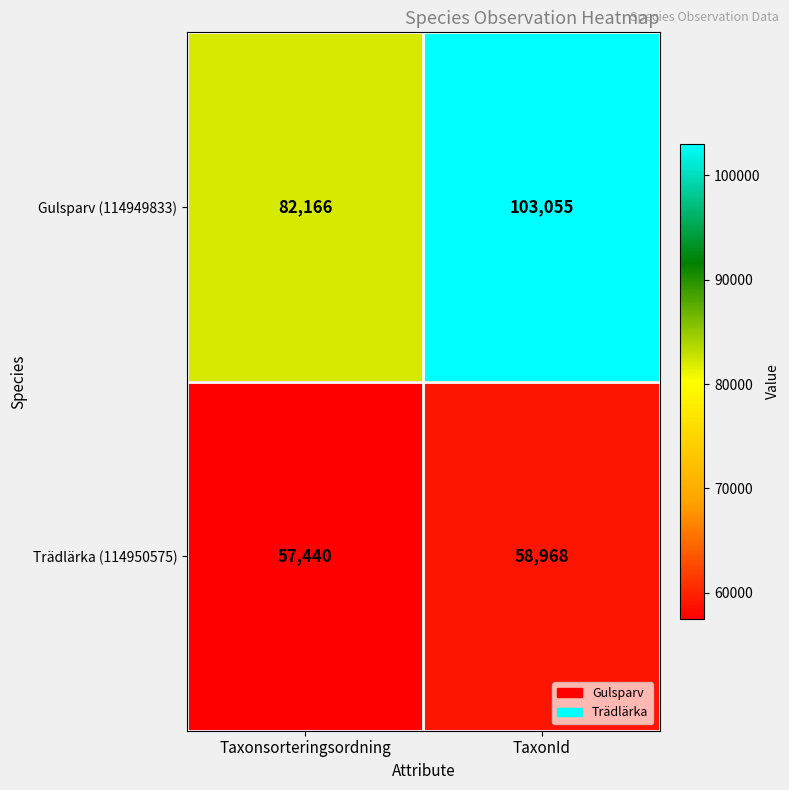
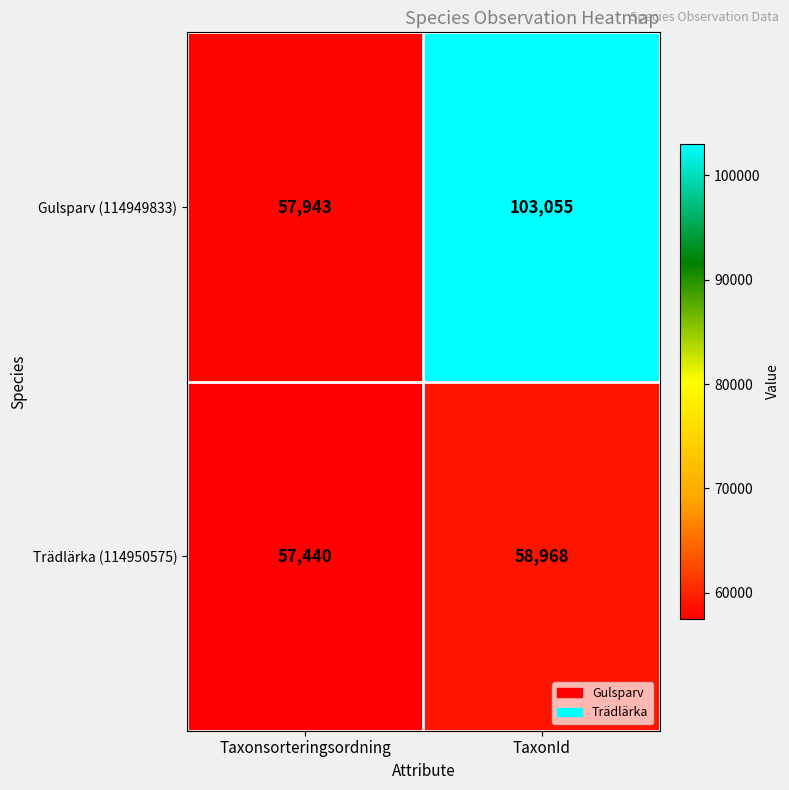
  {
    "Gulsparv (114949833)": {
-     "Taxonsorteringsordning": "82,166",
+     "Taxonsorteringsordning": "57,943",
      "TaxonId": "103,055"
    },
    "Trädlärka (114950575)": {
      "Taxonsorteringsordning": "57,440",
      "TaxonId": "58,968"
    }
  }
